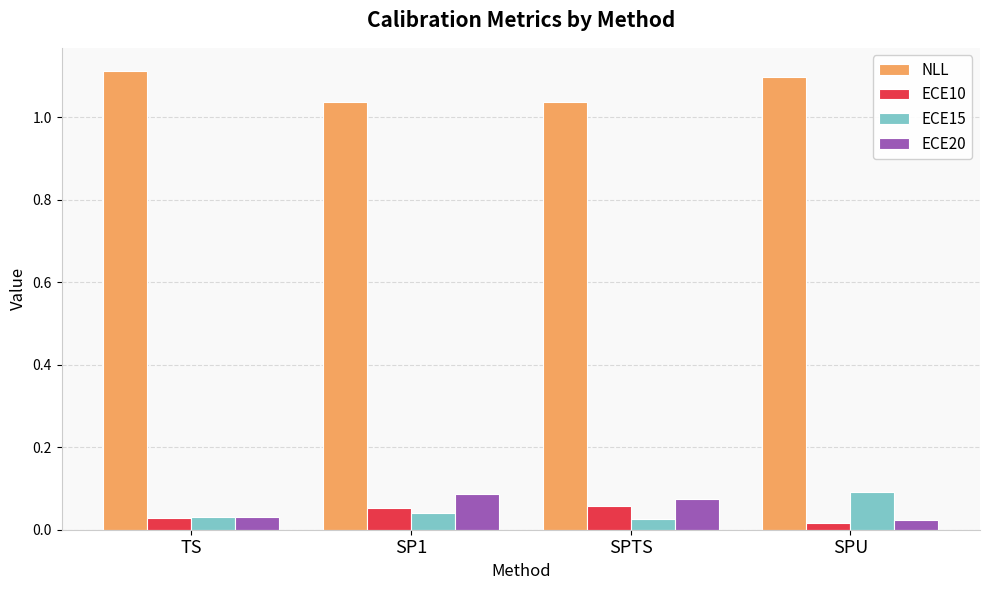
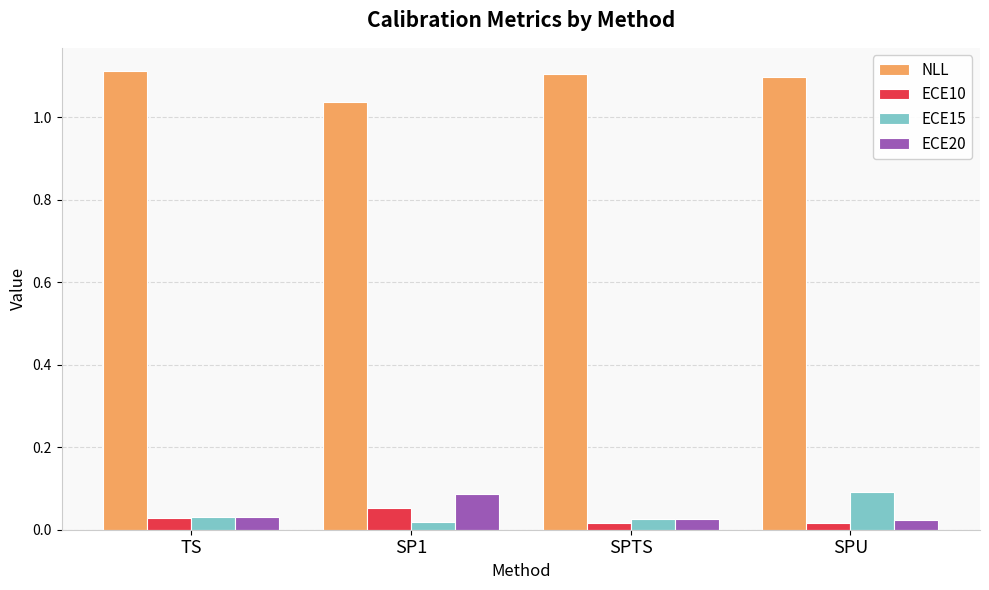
  {
    "NLL": {
      "TS": 1.11,
      "SP1": 1.04,
-     "SPTS": 1.04,
+     "SPTS": 1.10,
      "SPU": 1.10
    },
    "ECE10": {
      "TS": 0.03,
      "SP1": 0.05,
-     "SPTS": 0.06,
+     "SPTS": 0.02,
      "SPU": 0.02
    },
    "ECE15": {
      "TS": 0.03,
-     "SP1": 0.04,
+     "SP1": 0.02,
      "SPTS": 0.03,
      "SPU": 0.09
    },
    "ECE20": {
      "TS": 0.03,
      "SP1": 0.09,
-     "SPTS": 0.08,
+     "SPTS": 0.03,
      "SPU": 0.02
    }
  }
